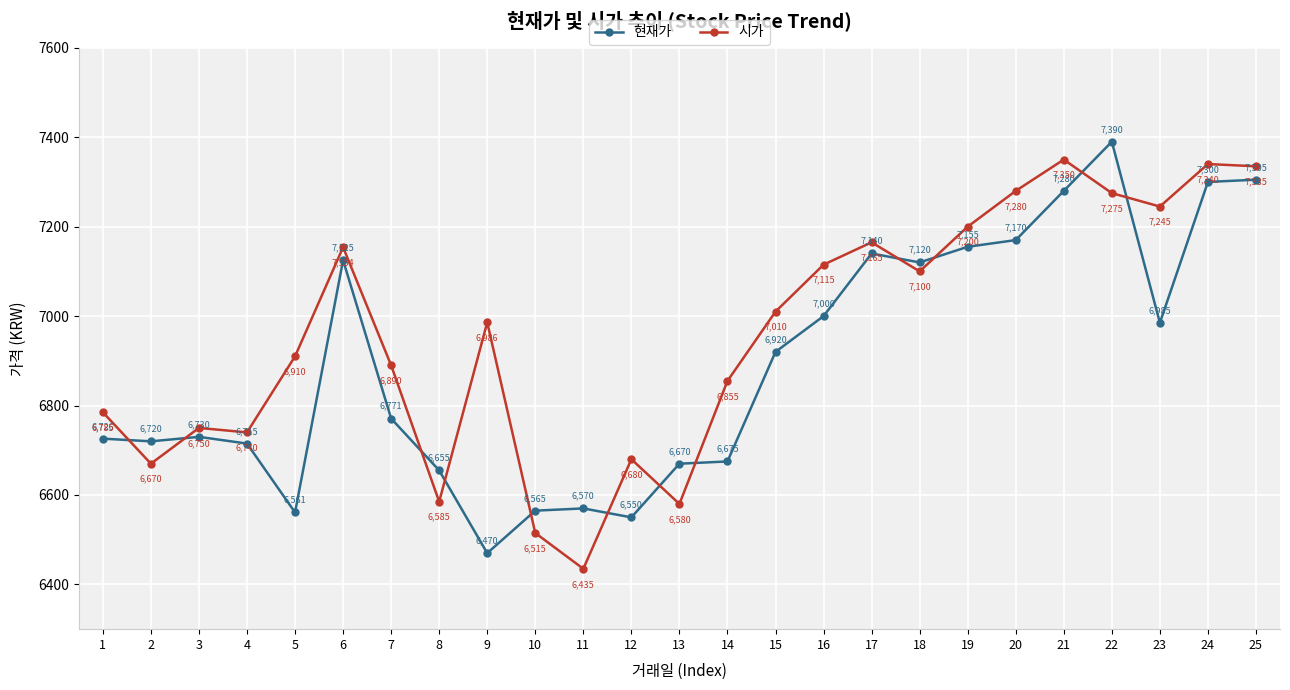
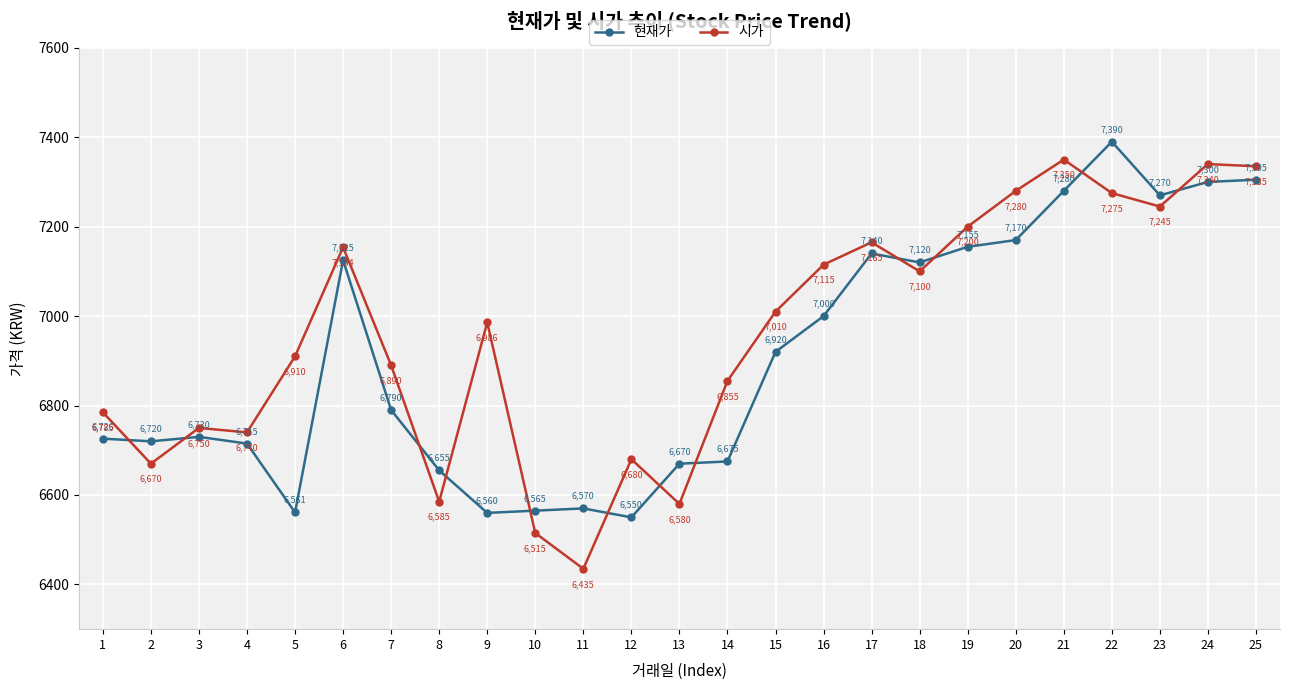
  {
    "현재가": {
      "2": "6,720",
      "5": "6,561",
-     "7": "6,771",
+     "7": "6,790",
      "8": "6,655",
-     "9": "6,470",
+     "9": "6,560",
      "10": "6,565",
      "11": "6,570",
      "12": "6,550",
      "13": "6,670",
      "14": "6,675",
      "15": "6,920",
      "16": "7,000",
      "18": "7,120",
      "20": "7,170",
      "22": "7,390",
-     "23": "6,985"
+     "23": "7,270"
    },
    "시가": {
      "2": "6,670",
      "3": "6,750",
      "5": "6,910",
      "7": "6,890",
      "8": "6,585",
      "9": "6,986",
      "10": "6,515",
      "11": "6,435",
      "12": "6,680",
      "13": "6,580",
      "14": "6,855",
      "15": "7,010",
      "16": "7,115",
      "18": "7,100",
      "20": "7,280",
      "22": "7,275",
      "23": "7,245"
    }
  }
